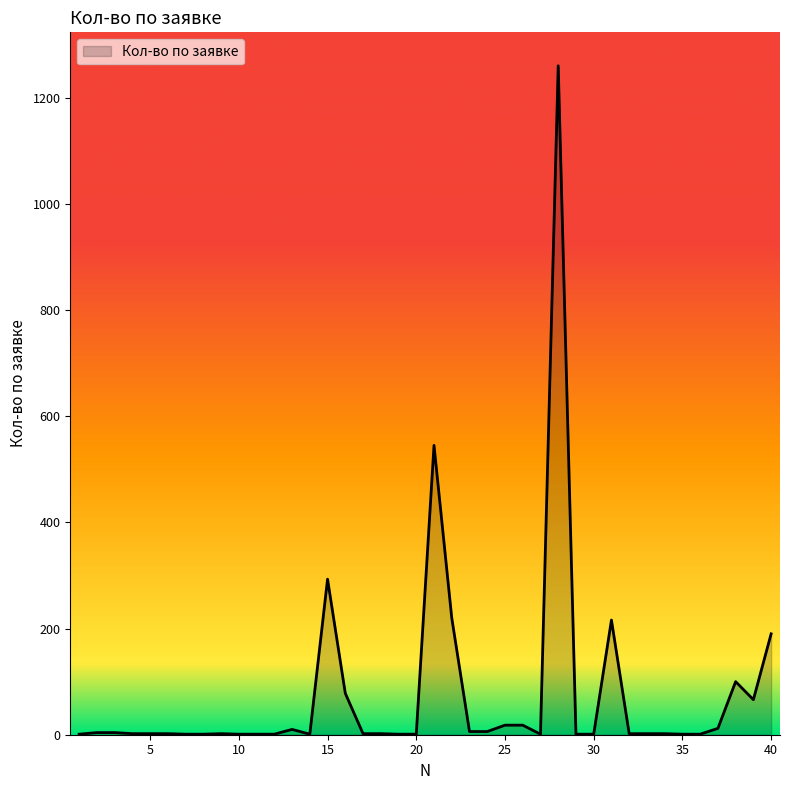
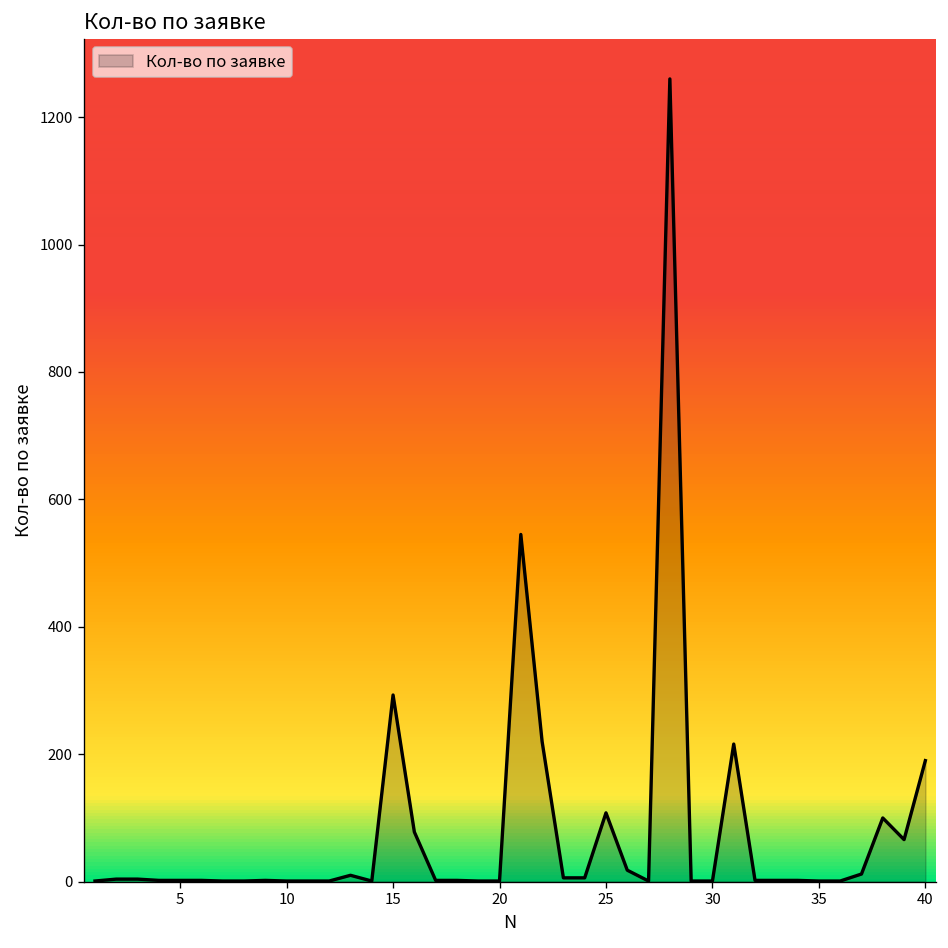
  {
    "5": 0,
    "10": 0,
    "15": 290,
    "20": 0,
-   "25": 20,
+   "25": 110,
    "30": 0,
    "35": 0,
    "40": 190
  }
